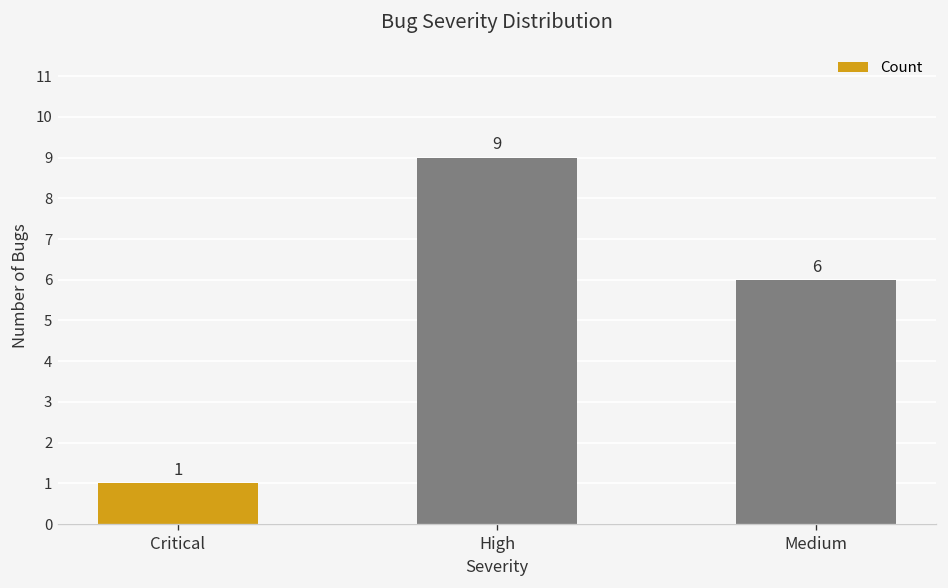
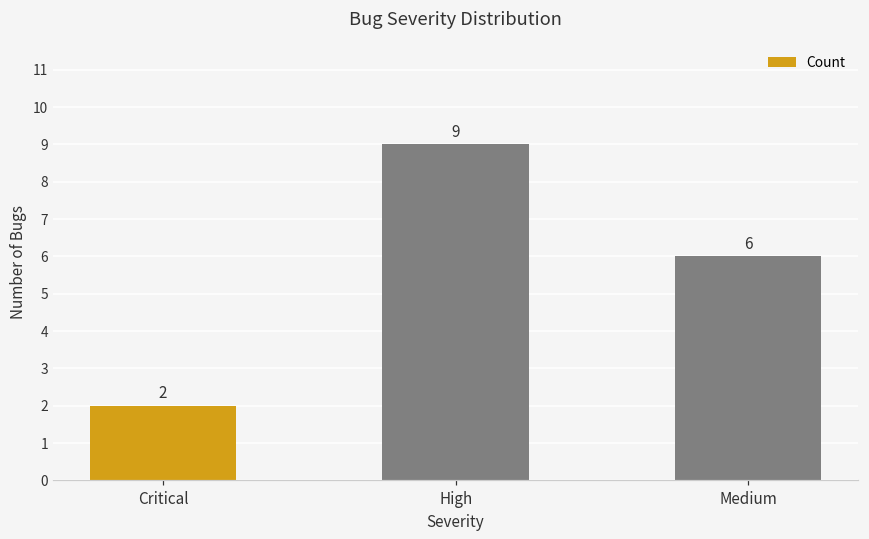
  {
-   "Critical": 1,
+   "Critical": 2,
    "High": 9,
    "Medium": 6
  }
